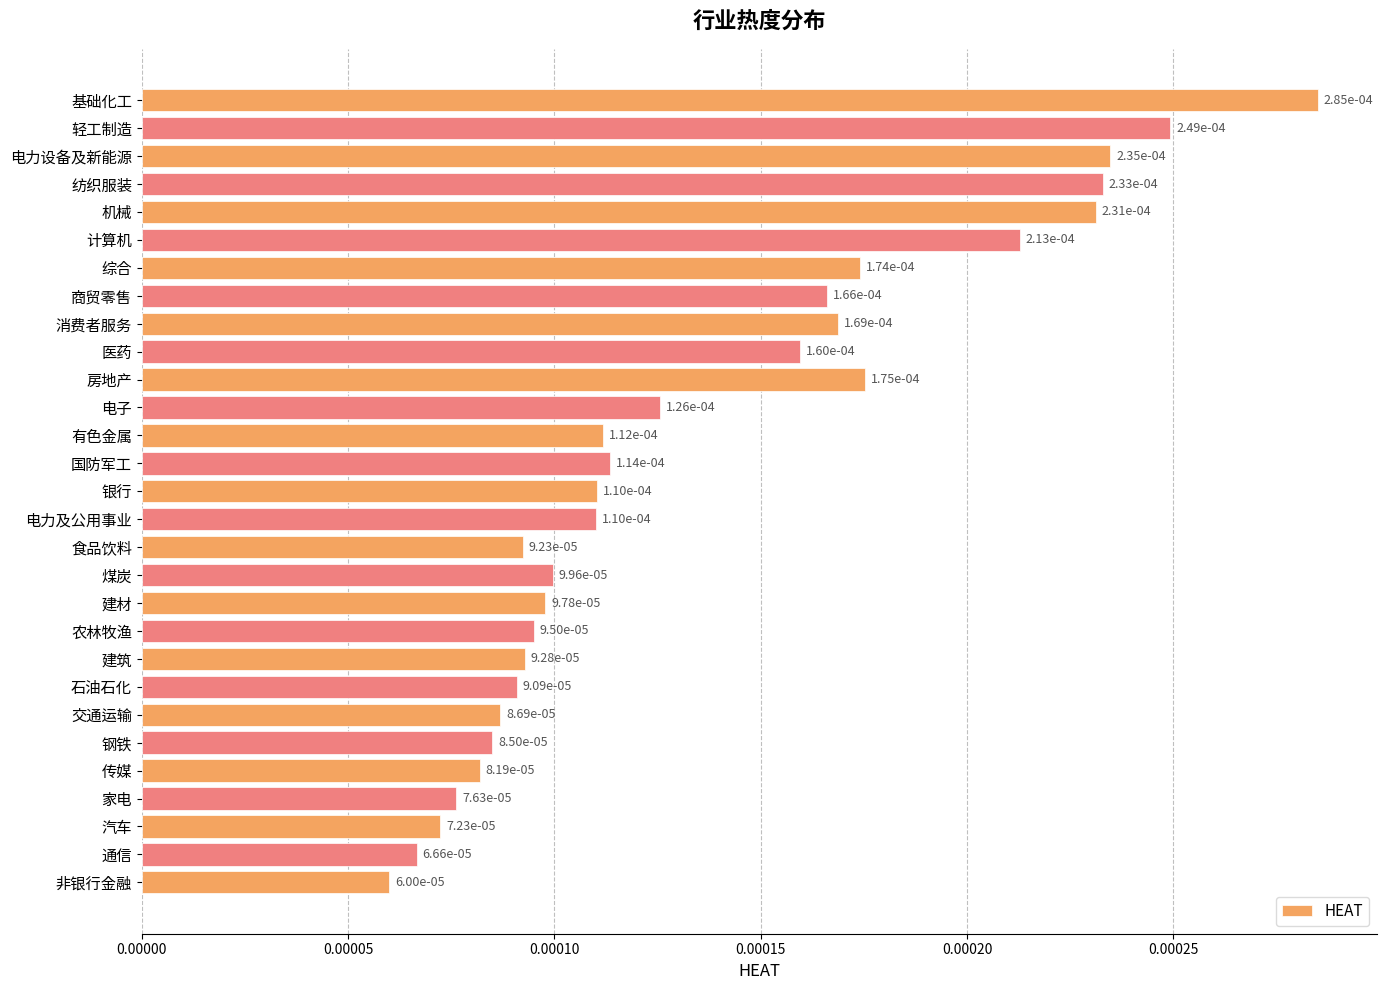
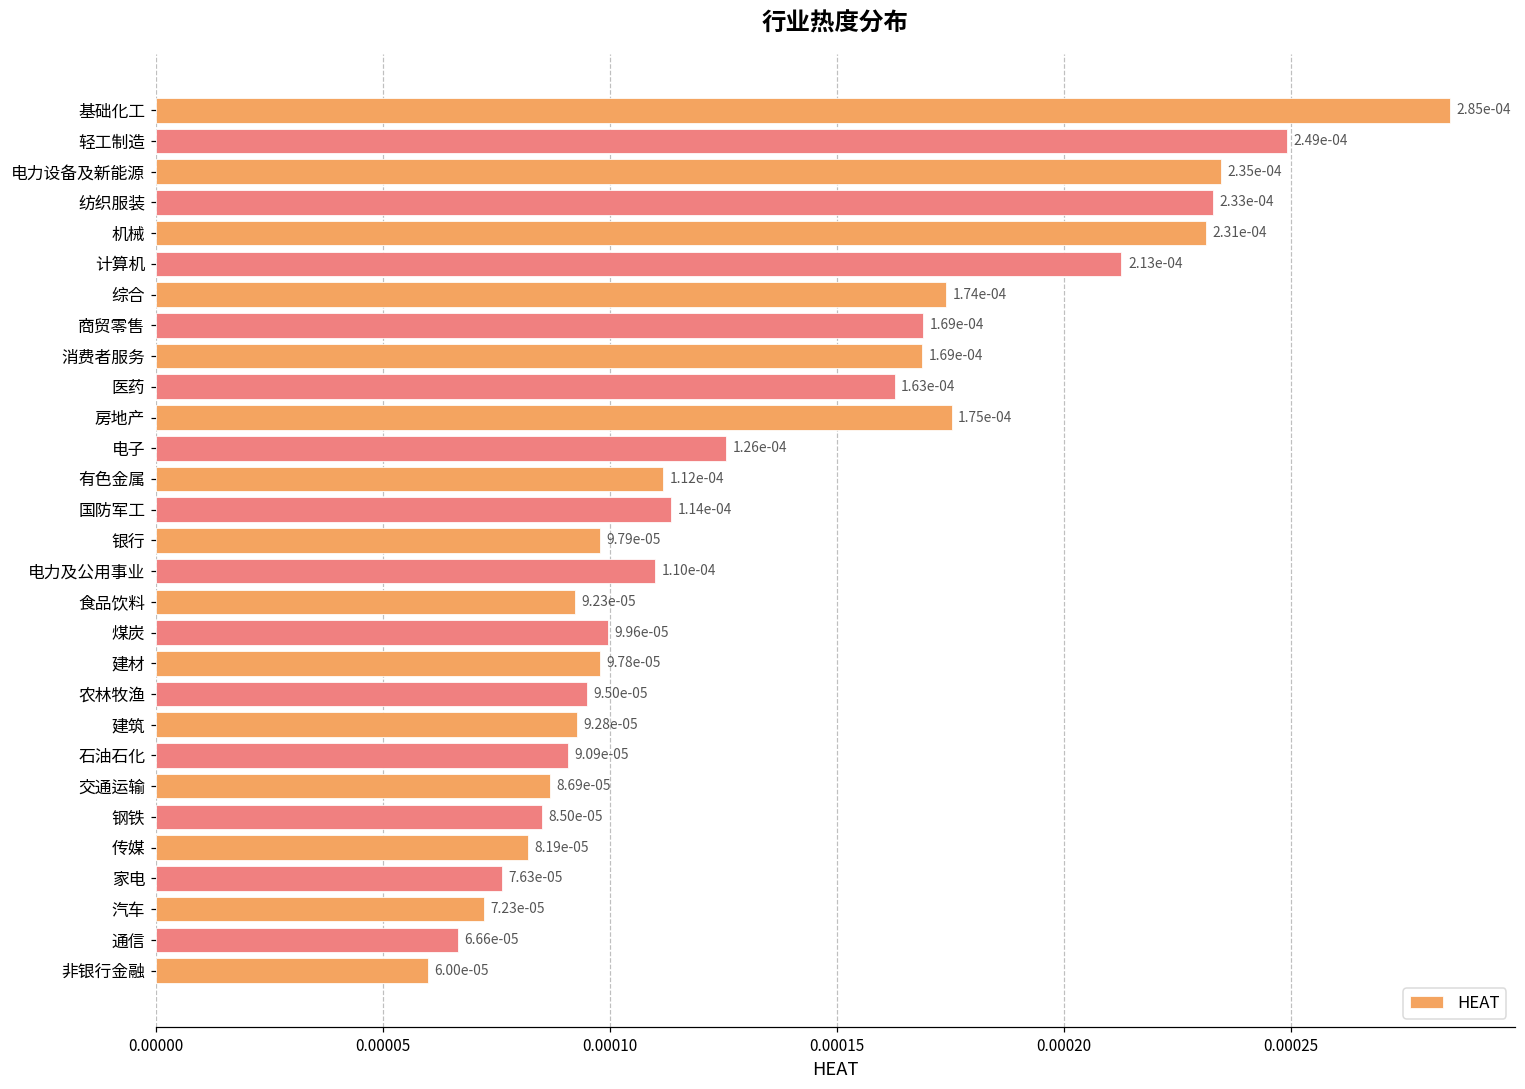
  {
    "基础化工": "2.85e-04",
    "轻工制造": "2.49e-04",
    "电力设备及新能源": "2.35e-04",
    "纺织服装": "2.33e-04",
    "机械": "2.31e-04",
    "计算机": "2.13e-04",
    "综合": "1.74e-04",
-   "商贸零售": "1.66e-04",
+   "商贸零售": "1.69e-04",
    "消费者服务": "1.69e-04",
-   "医药": "1.60e-04",
+   "医药": "1.63e-04",
    "房地产": "1.75e-04",
    "电子": "1.26e-04",
    "有色金属": "1.12e-04",
    "国防军工": "1.14e-04",
-   "银行": "1.10e-04",
+   "银行": "9.79e-05",
    "电力及公用事业": "1.10e-04",
    "食品饮料": "9.23e-05",
    "煤炭": "9.96e-05",
    "建材": "9.78e-05",
    "农林牧渔": "9.50e-05",
    "建筑": "9.28e-05",
    "石油石化": "9.09e-05",
    "交通运输": "8.69e-05",
    "钢铁": "8.50e-05",
    "传媒": "8.19e-05",
    "家电": "7.63e-05",
    "汽车": "7.23e-05",
    "通信": "6.66e-05",
    "非银行金融": "6.00e-05"
  }
